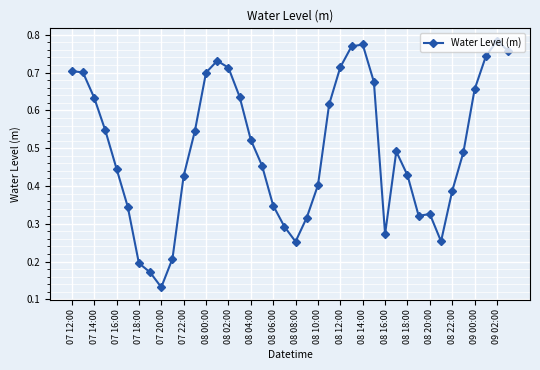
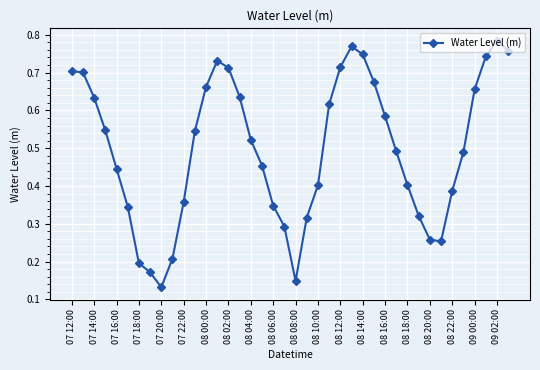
  {
    "07 12:00": 0.70,
    "07 14:00": 0.63,
    "07 16:00": 0.45,
    "07 18:00": 0.20,
    "07 20:00": 0.13,
-   "07 22:00": 0.43,
-   "08 00:00": 0.70,
+   "07 22:00": 0.36,
+   "08 00:00": 0.66,
    "08 02:00": 0.71,
    "08 04:00": 0.52,
    "08 06:00": 0.35,
-   "08 08:00": 0.25,
+   "08 08:00": 0.15,
    "08 10:00": 0.40,
    "08 12:00": 0.71,
-   "08 14:00": 0.77,
-   "08 16:00": 0.27,
-   "08 18:00": 0.43,
-   "08 20:00": 0.33,
+   "08 14:00": 0.75,
+   "08 16:00": 0.58,
+   "08 18:00": 0.40,
+   "08 20:00": 0.26,
    "08 22:00": 0.39,
    "09 00:00": 0.66
  }
